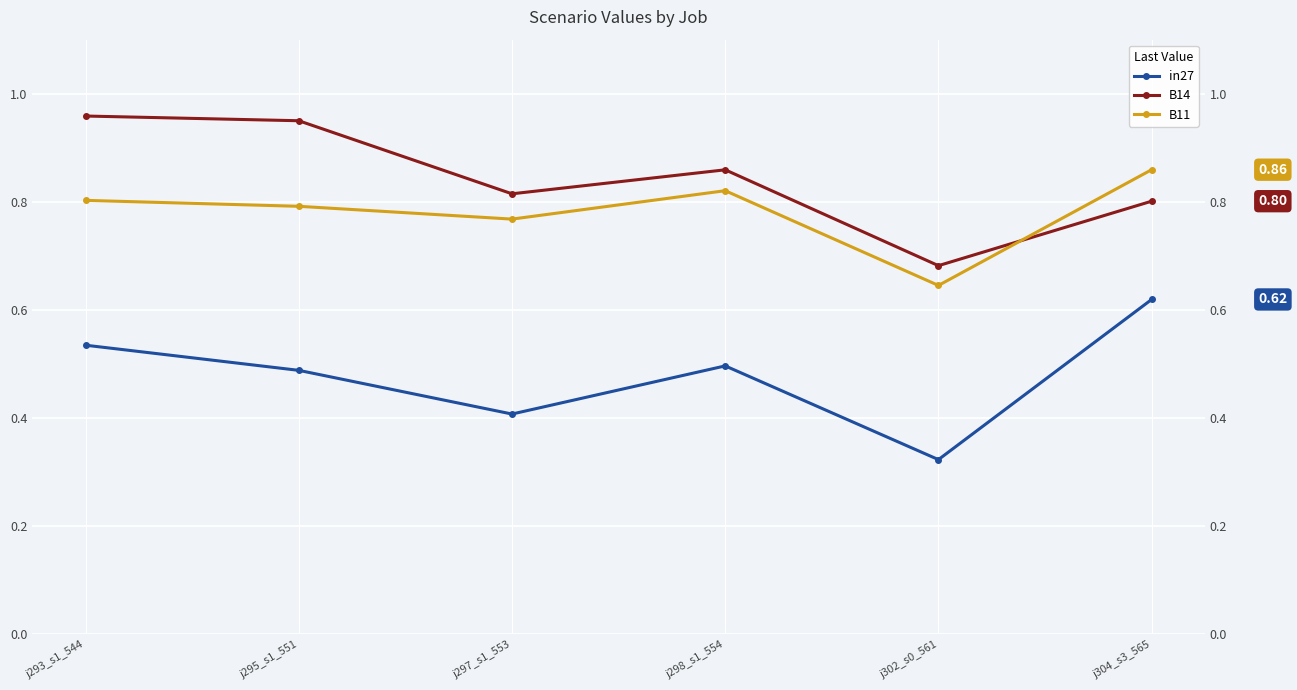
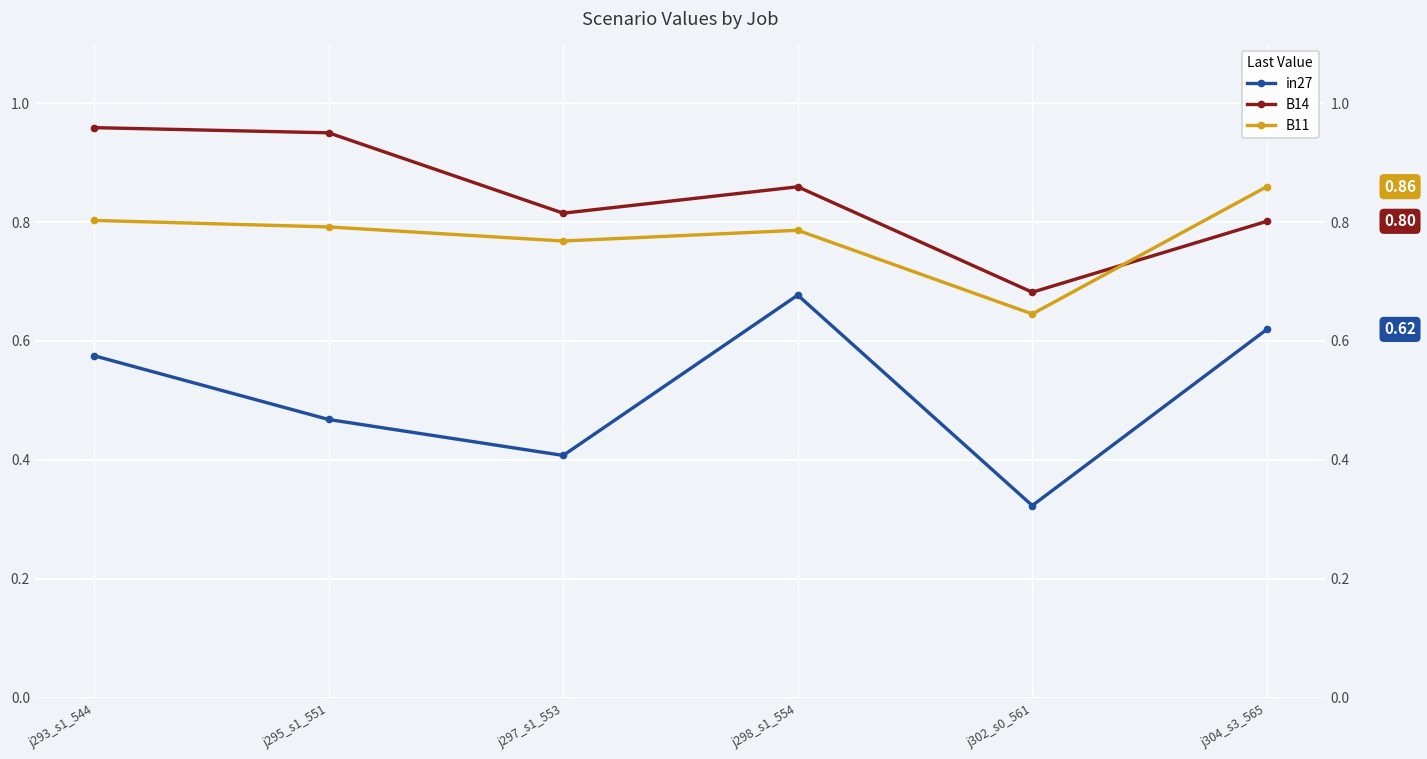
  {
    "in27": {
-     "j293_s1_544": 0.53,
-     "j295_s1_551": 0.49,
+     "j293_s1_544": 0.58,
+     "j295_s1_551": 0.47,
      "j297_s1_553": 0.41,
-     "j298_s1_554": 0.50,
+     "j298_s1_554": 0.68,
      "j302_s0_561": 0.32,
      "j304_s3_565": 0.62
    },
    "B14": {
      "j293_s1_544": 0.96,
      "j295_s1_551": 0.95,
      "j297_s1_553": 0.81,
      "j298_s1_554": 0.86,
      "j302_s0_561": 0.68,
      "j304_s3_565": 0.80
    },
    "B11": {
      "j293_s1_544": 0.80,
      "j295_s1_551": 0.79,
      "j297_s1_553": 0.77,
-     "j298_s1_554": 0.82,
+     "j298_s1_554": 0.79,
      "j302_s0_561": 0.65,
      "j304_s3_565": 0.86
    }
  }
